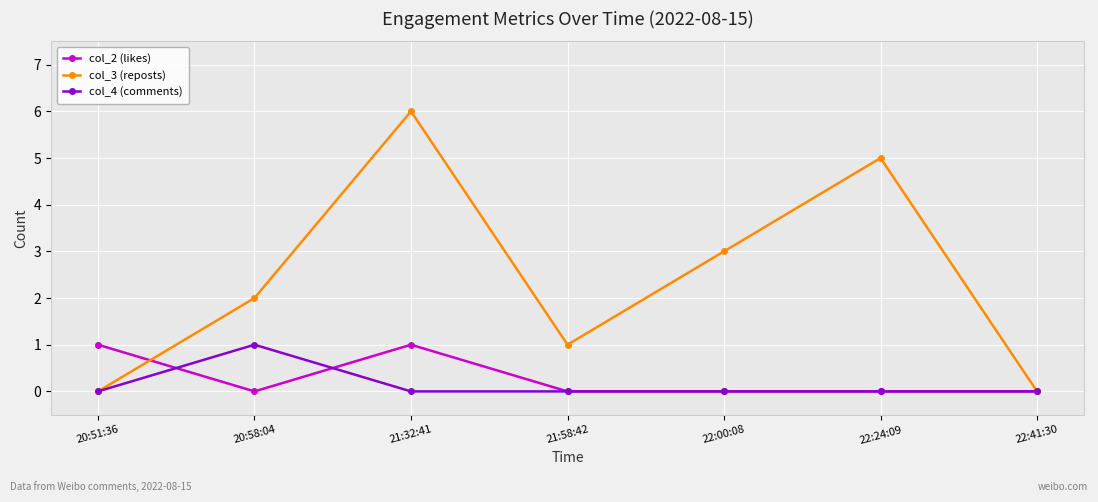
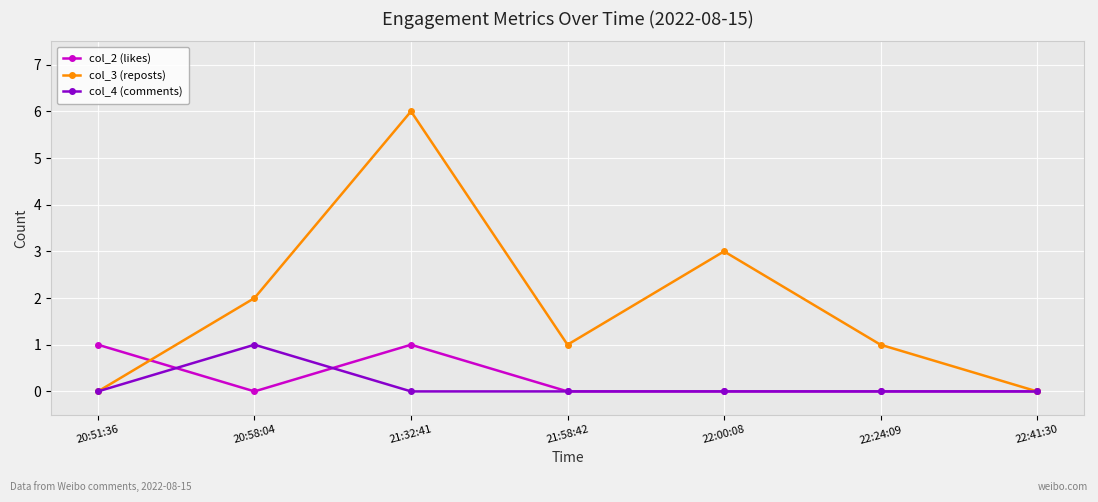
  {
    "col_2 (likes)": {
      "20:51:36": 1,
      "20:58:04": 0,
      "21:32:41": 1
    },
    "col_3 (reposts)": {
      "20:58:04": 2,
      "21:32:41": 6,
      "21:58:42": 1,
      "22:00:08": 3,
-     "22:24:09": 5
+     "22:24:09": 1
    },
    "col_4 (comments)": {
      "20:58:04": 1,
      "21:32:41": 0
    }
  }
